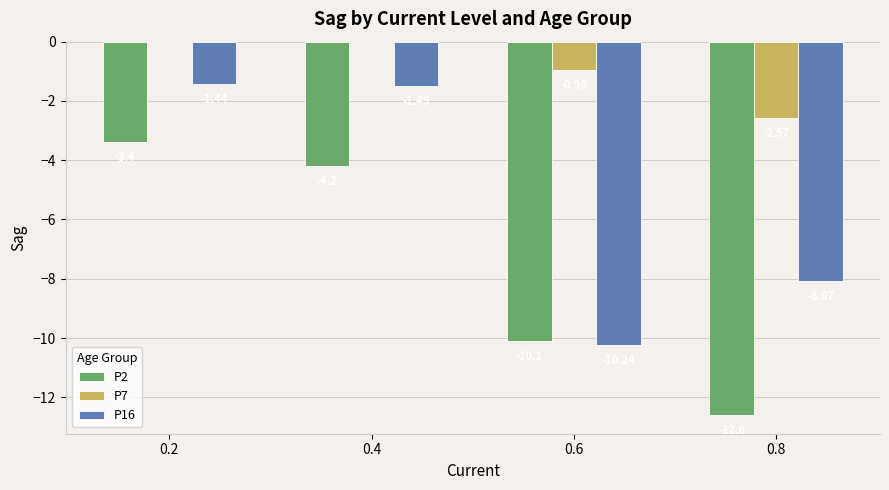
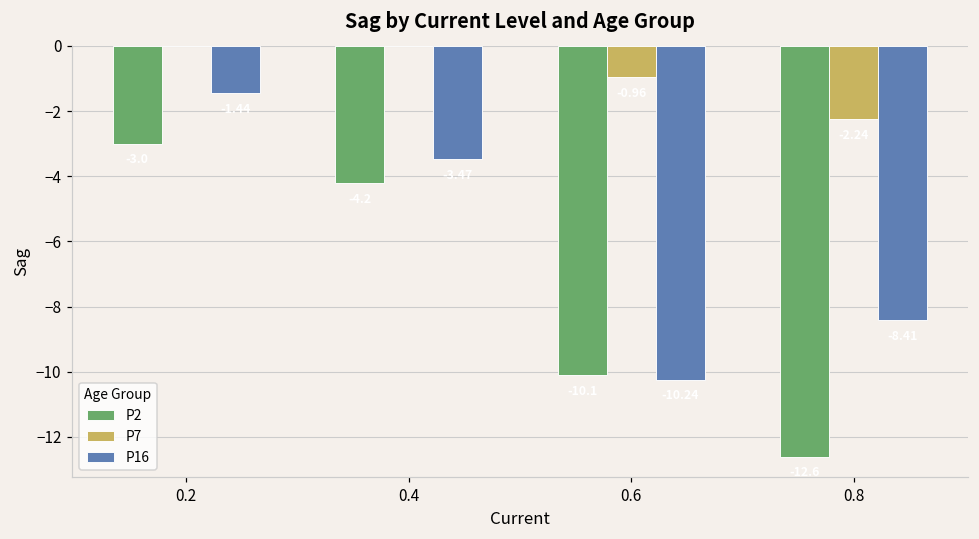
  {
    "P2": {
-     "0.2": -3.4,
+     "0.2": -3.0,
      "0.4": -4.2,
      "0.6": -10.1,
      "0.8": -12.6
    },
    "P7": {
      "0.2": 0.0,
      "0.4": 0.0,
      "0.6": -1.0,
-     "0.8": -2.6
+     "0.8": -2.2
    },
    "P16": {
      "0.2": -1.4,
-     "0.4": -1.5,
+     "0.4": -3.5,
      "0.6": -10.2,
-     "0.8": -8.1
+     "0.8": -8.4
    }
  }
